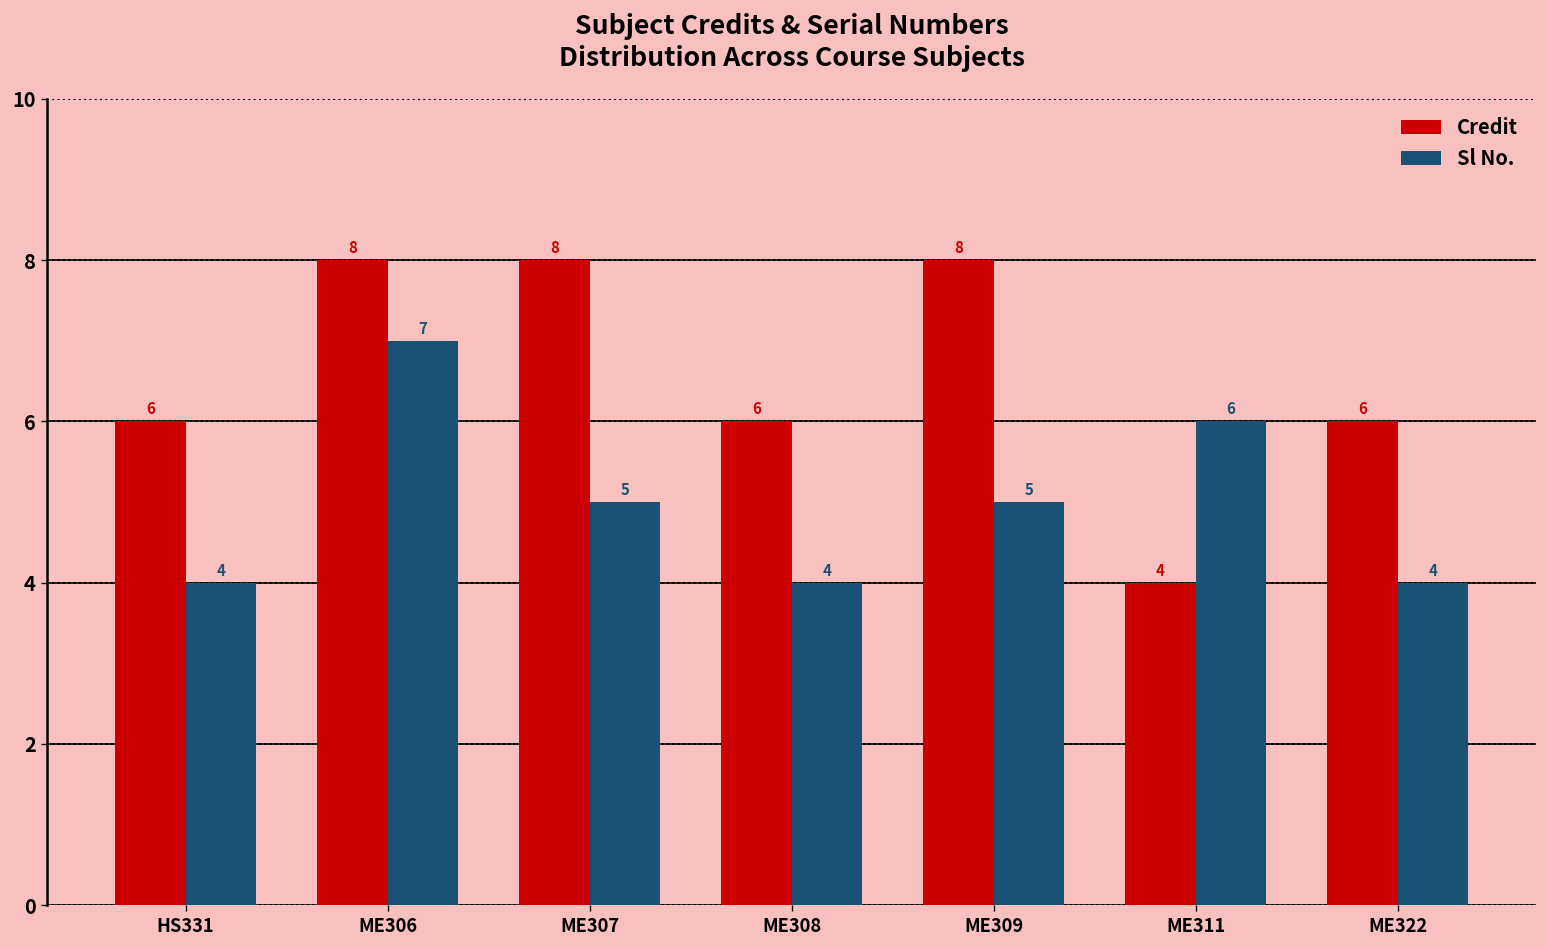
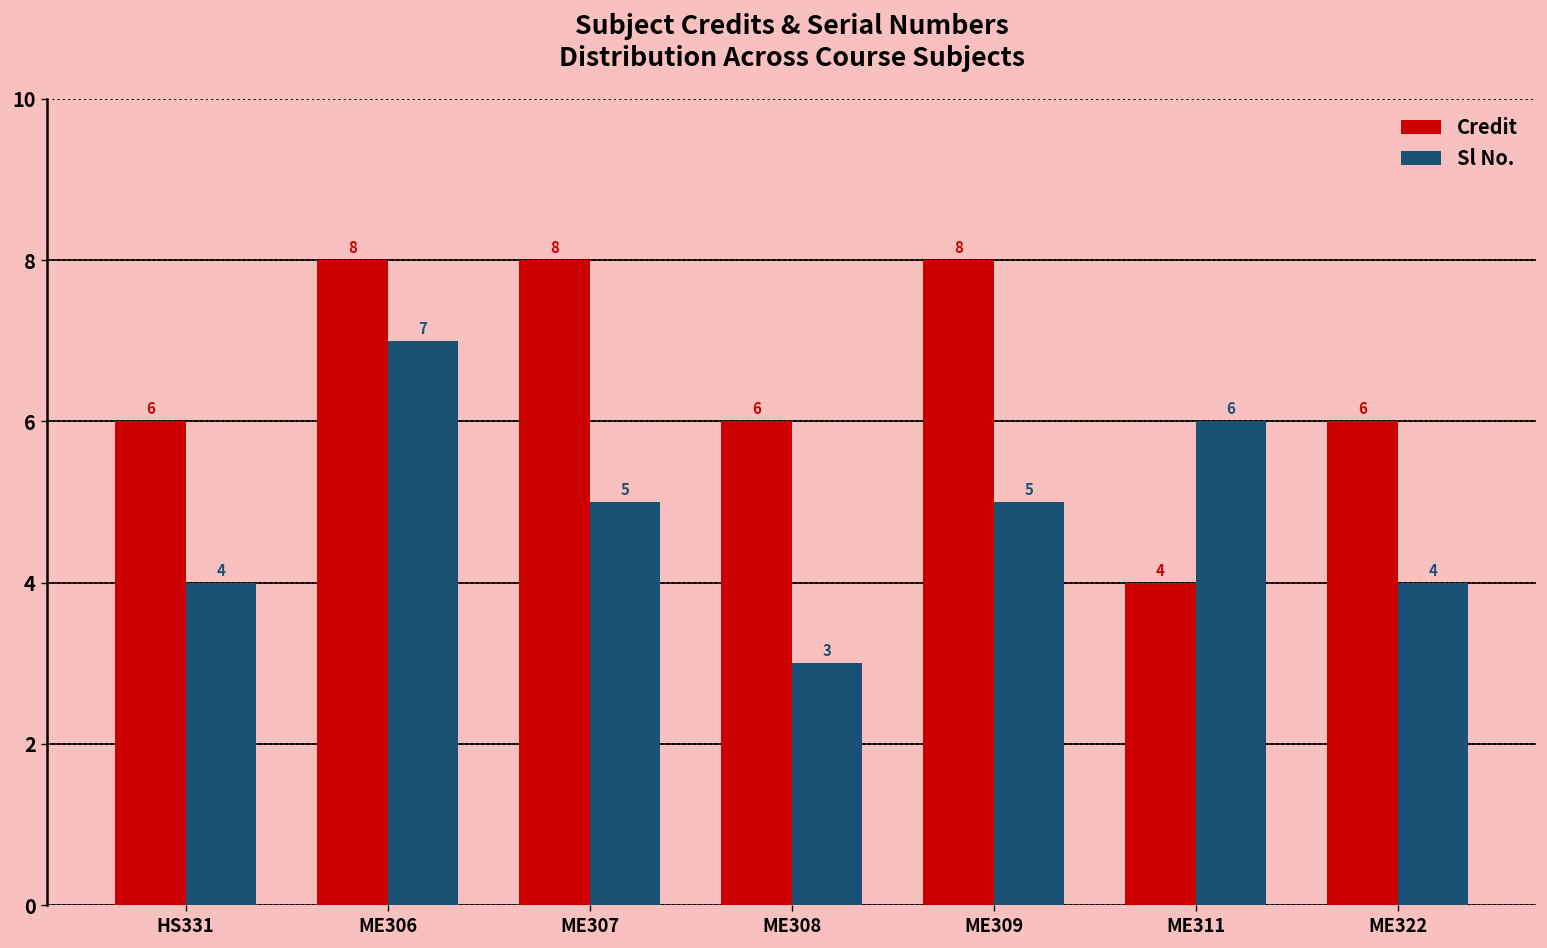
  {
    "Credit": {
      "HS331": 6,
      "ME306": 8,
      "ME307": 8,
      "ME308": 6,
      "ME309": 8,
      "ME311": 4,
      "ME322": 6
    },
    "Sl No.": {
      "HS331": 4,
      "ME306": 7,
      "ME307": 5,
-     "ME308": 4,
+     "ME308": 3,
      "ME309": 5,
      "ME311": 6,
      "ME322": 4
    }
  }
